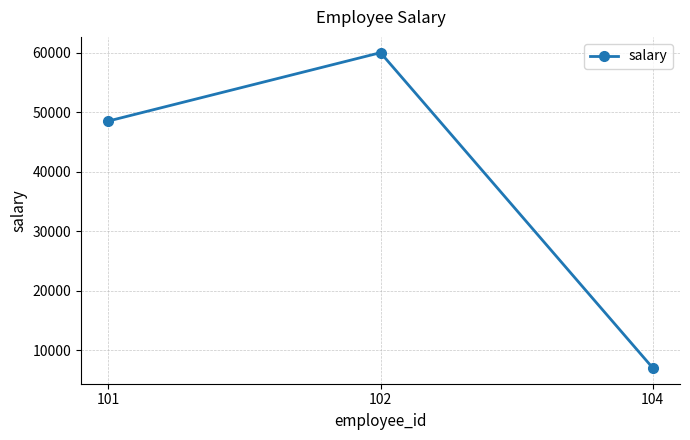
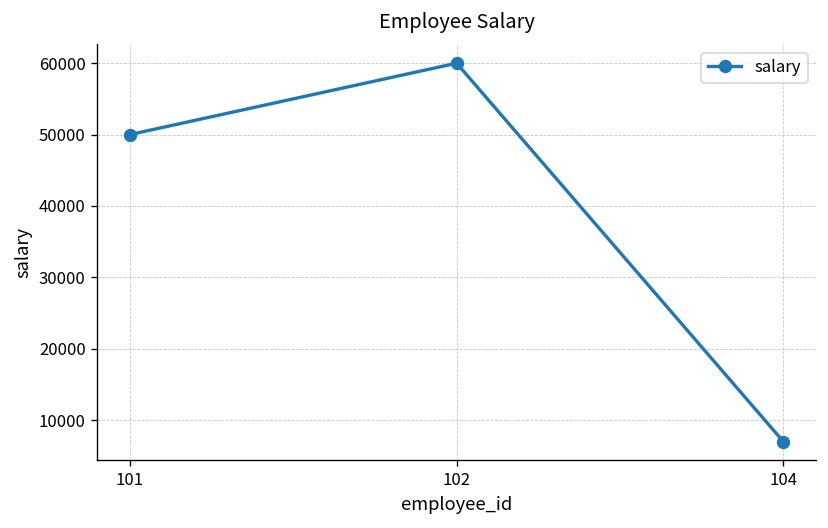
  {
-   "101": 49000,
+   "101": 50000,
    "102": 60000,
    "104": 7000
  }
